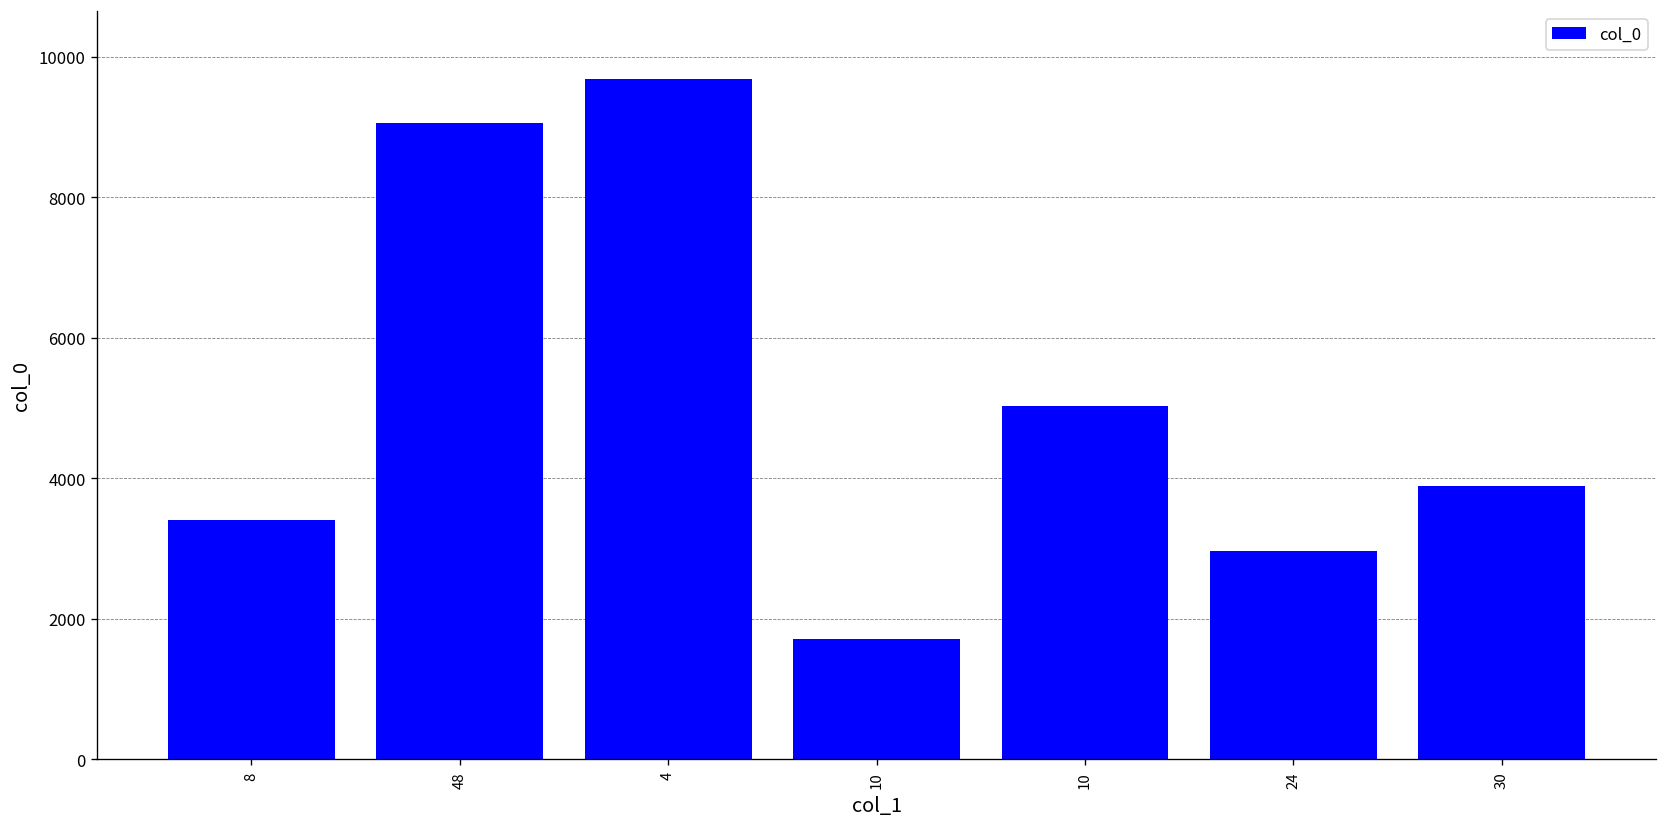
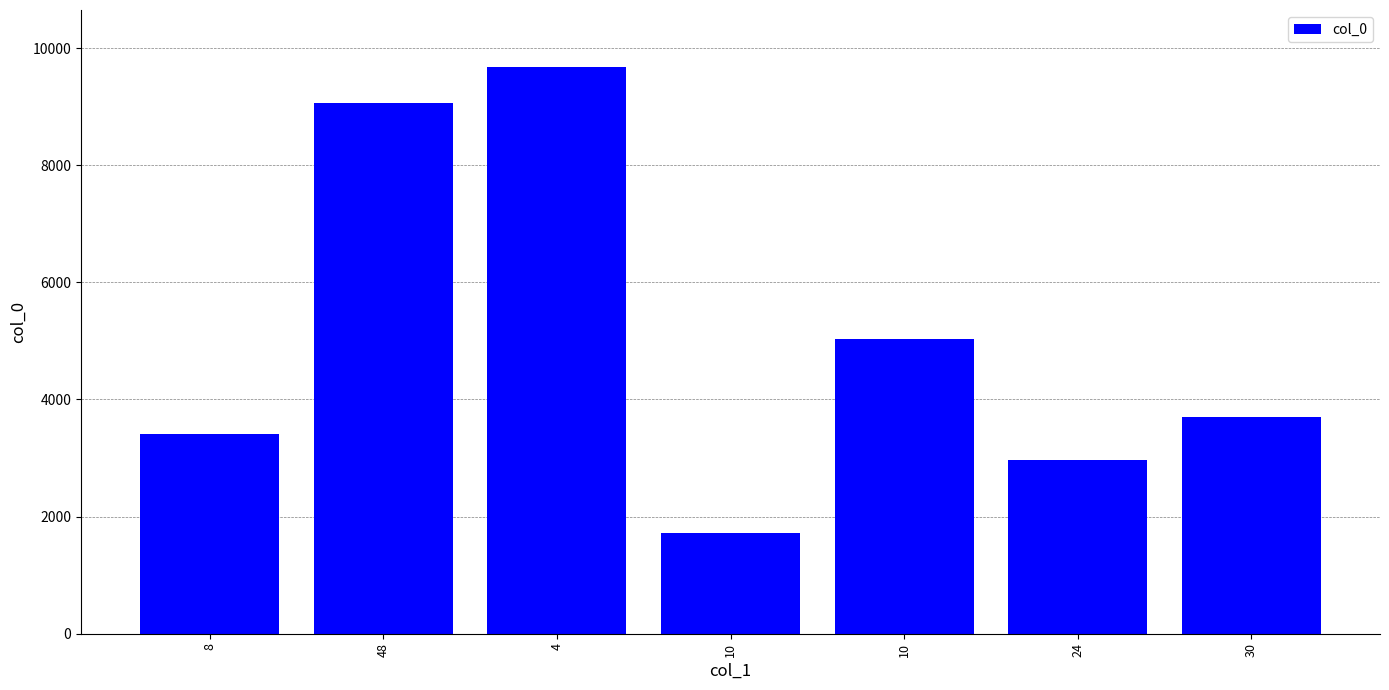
  {
    "8": 3400,
    "48": 9100,
    "4": 9700,
    "24": 3000,
-   "30": 3900
+   "30": 3700
  }
